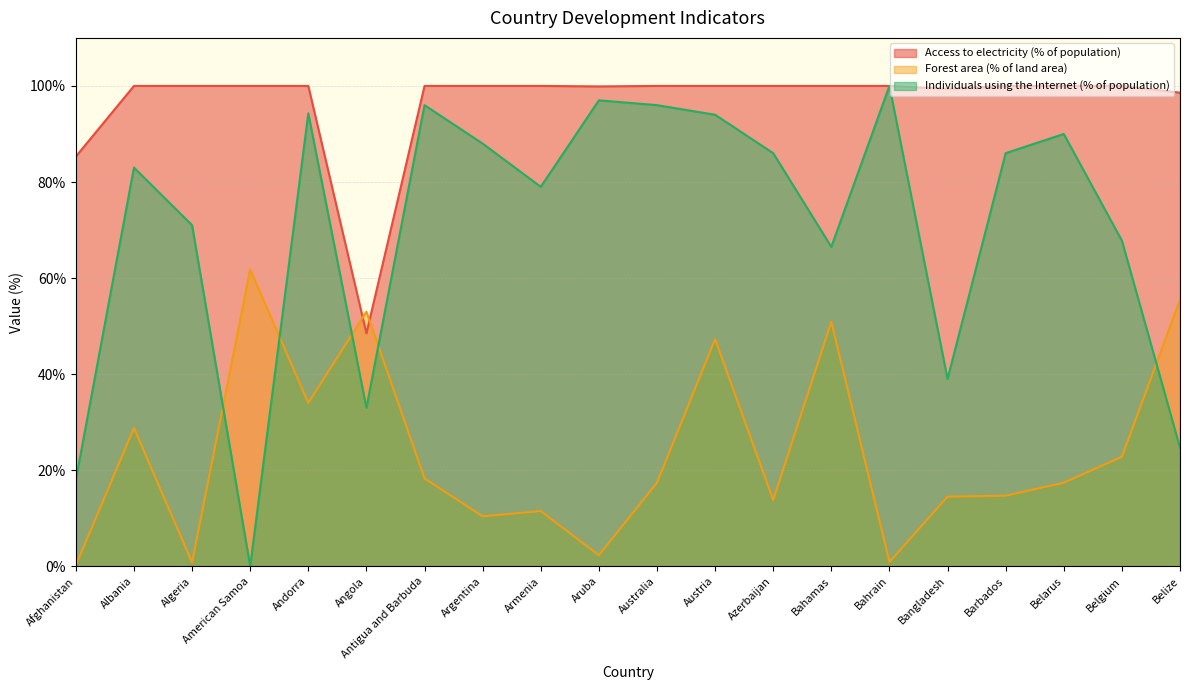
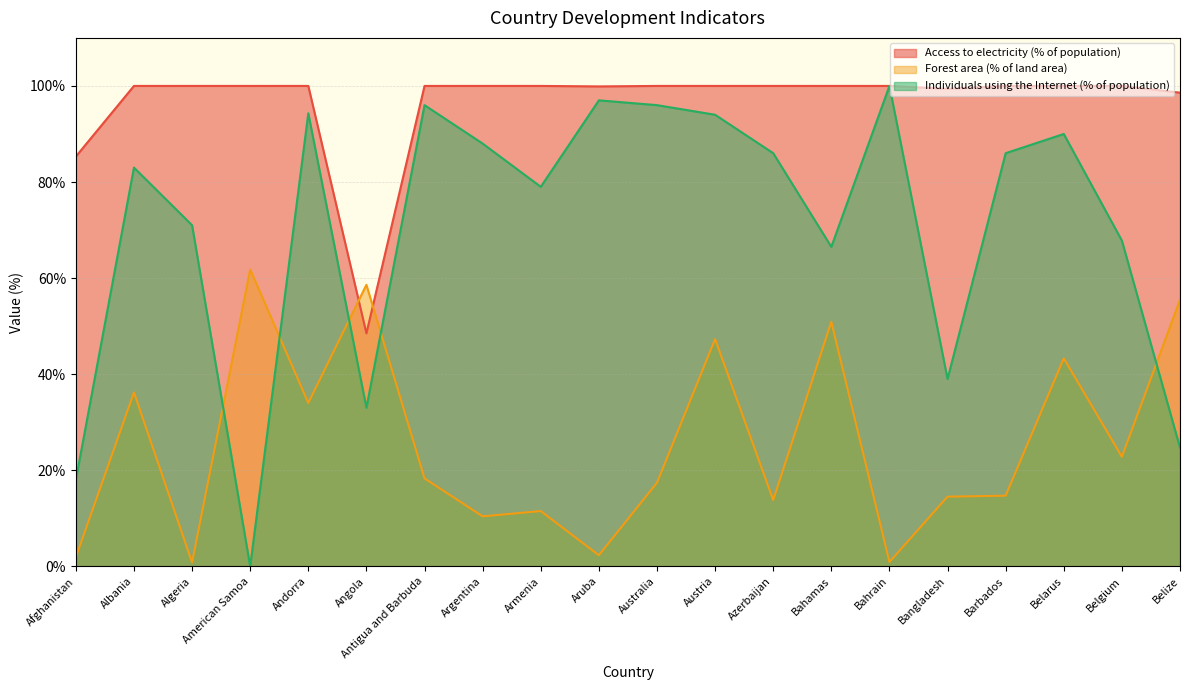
  {
    "Access to electricity (% of population)": {
      "Afghanistan": "85%",
      "Albania": "100%",
      "Algeria": "100%",
      "American Samoa": "100%",
      "Andorra": "100%",
      "Angola": "49%",
      "Antigua and Barbuda": "100%",
      "Argentina": "100%",
      "Armenia": "100%",
      "Aruba": "100%",
      "Australia": "100%",
      "Austria": "100%",
      "Azerbaijan": "100%",
      "Bahamas": "100%",
      "Belize": "99%"
    },
    "Forest area (% of land area)": {
-     "Afghanistan": "0%",
-     "Albania": "29%",
+     "Afghanistan": "2%",
+     "Albania": "36%",
      "Algeria": "1%",
      "American Samoa": "62%",
      "Andorra": "34%",
-     "Angola": "53%",
+     "Angola": "59%",
      "Antigua and Barbuda": "18%",
      "Argentina": "10%",
      "Armenia": "12%",
      "Aruba": "2%",
      "Australia": "17%",
      "Austria": "47%",
      "Azerbaijan": "14%",
      "Bahamas": "51%",
      "Bahrain": "1%",
      "Bangladesh": "15%",
      "Barbados": "15%",
-     "Belarus": "17%",
+     "Belarus": "43%",
      "Belgium": "23%",
      "Belize": "56%"
    },
    "Individuals using the Internet (% of population)": {
      "Afghanistan": "18%",
      "Albania": "83%",
      "Algeria": "71%",
      "American Samoa": "0%",
      "Andorra": "94%",
      "Angola": "33%",
      "Antigua and Barbuda": "96%",
      "Argentina": "88%",
      "Armenia": "79%",
      "Aruba": "97%",
      "Australia": "96%",
      "Austria": "94%",
      "Azerbaijan": "86%",
      "Bahamas": "67%",
      "Bangladesh": "39%",
      "Barbados": "86%",
      "Belarus": "90%",
      "Belgium": "68%",
      "Belize": "25%"
    }
  }
